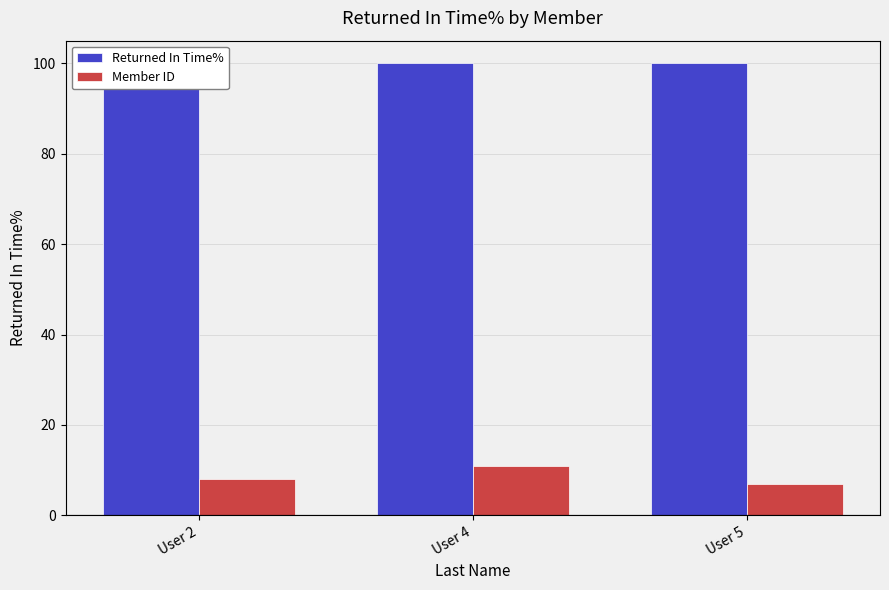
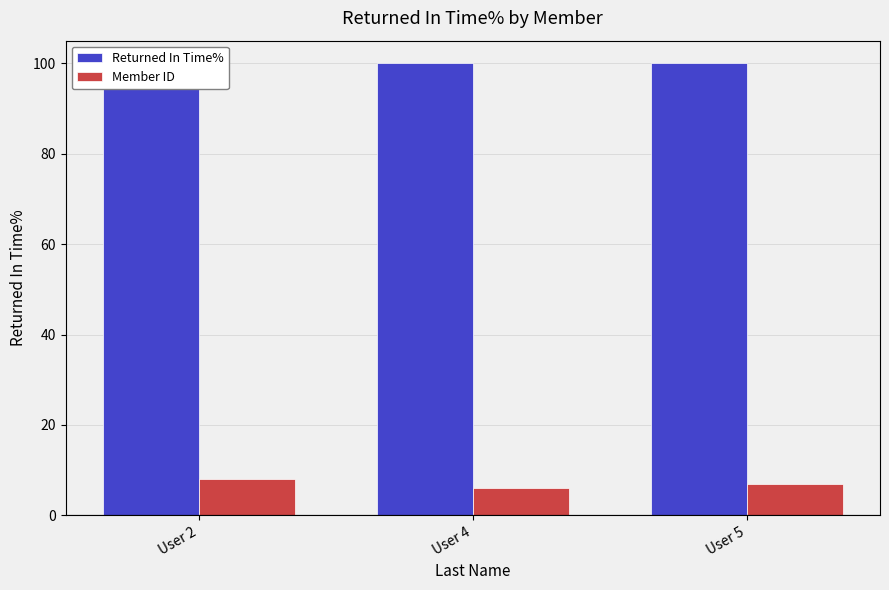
  {
    "Returned In Time%": {
      "User 4": 100,
      "User 5": 100
    },
    "Member ID": {
      "User 2": 8,
-     "User 4": 11,
+     "User 4": 6,
      "User 5": 7
    }
  }
